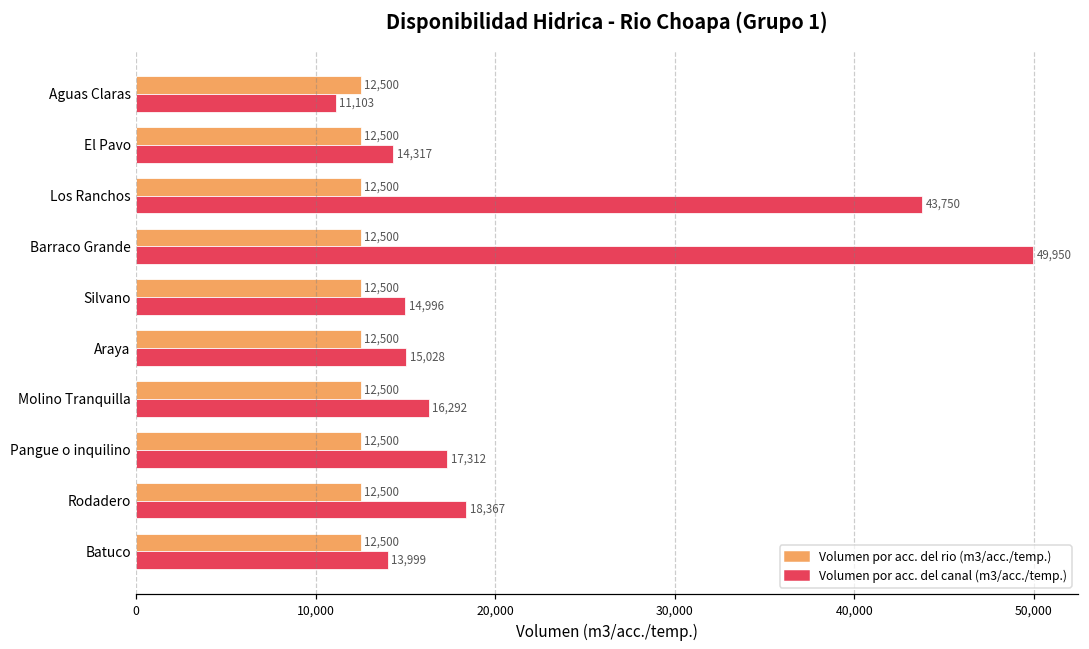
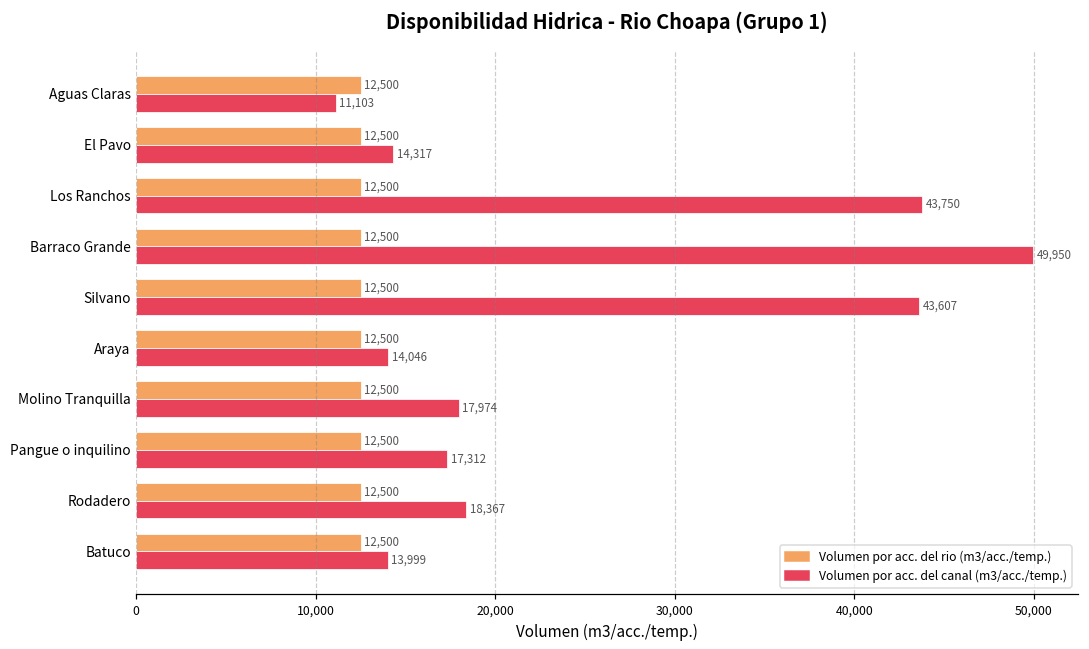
  {
    "Volumen por acc. del rio (m3/acc./temp.)": {
      "Aguas Claras": "12,500",
      "El Pavo": "12,500",
      "Los Ranchos": "12,500",
      "Barraco Grande": "12,500",
      "Silvano": "12,500",
      "Araya": "12,500",
      "Molino Tranquilla": "12,500",
      "Pangue o inquilino": "12,500",
      "Rodadero": "12,500",
      "Batuco": "12,500"
    },
    "Volumen por acc. del canal (m3/acc./temp.)": {
      "Aguas Claras": "11,103",
      "El Pavo": "14,317",
      "Los Ranchos": "43,750",
      "Barraco Grande": "49,950",
-     "Silvano": "14,996",
-     "Araya": "15,028",
-     "Molino Tranquilla": "16,292",
+     "Silvano": "43,607",
+     "Araya": "14,046",
+     "Molino Tranquilla": "17,974",
      "Pangue o inquilino": "17,312",
      "Rodadero": "18,367",
      "Batuco": "13,999"
    }
  }
